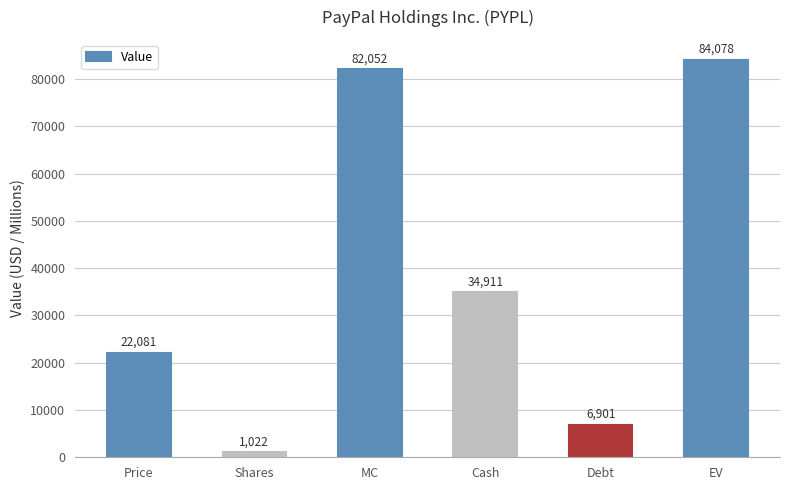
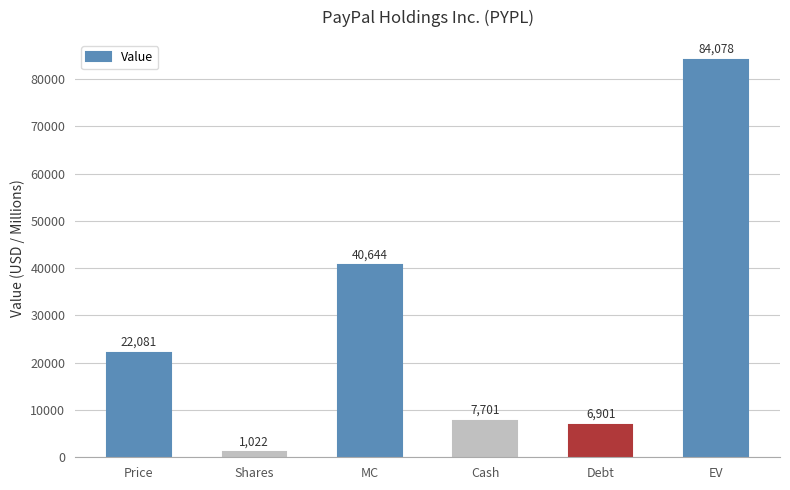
  {
    "Price": "22,081",
    "Shares": "1,022",
-   "MC": "82,052",
-   "Cash": "34,911",
+   "MC": "40,644",
+   "Cash": "7,701",
    "Debt": "6,901",
    "EV": "84,078"
  }
